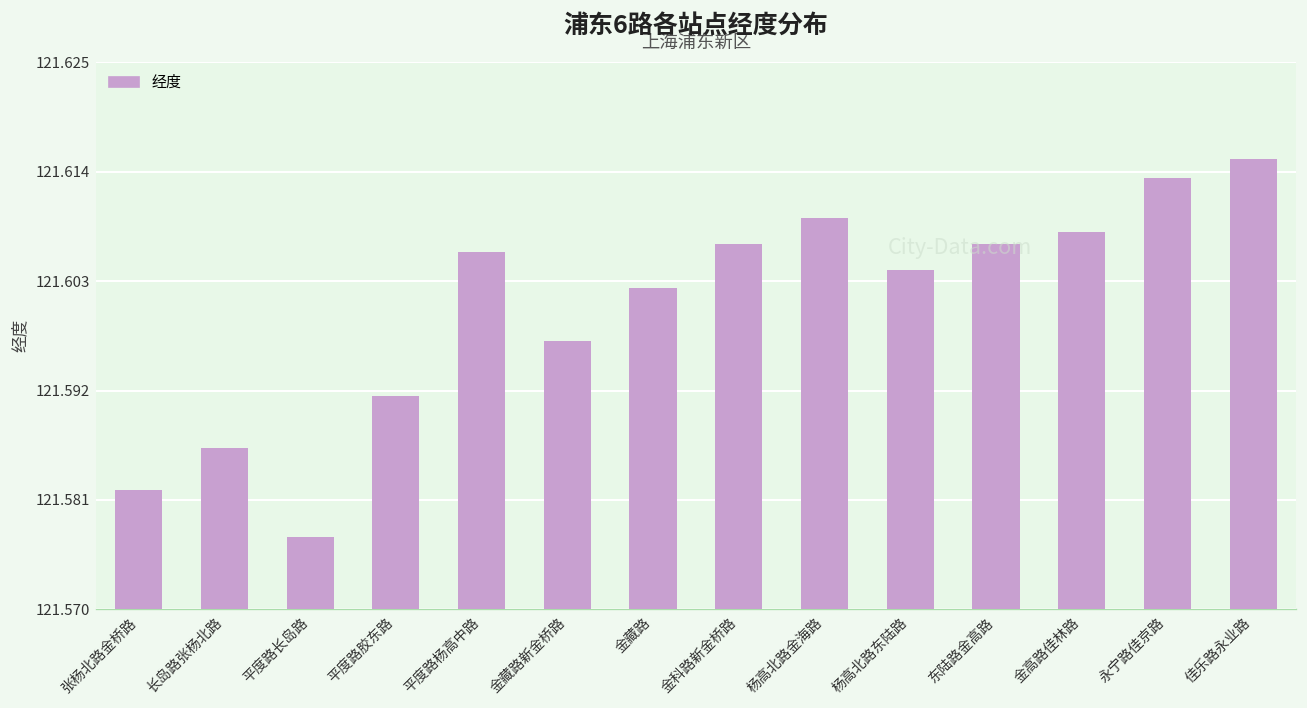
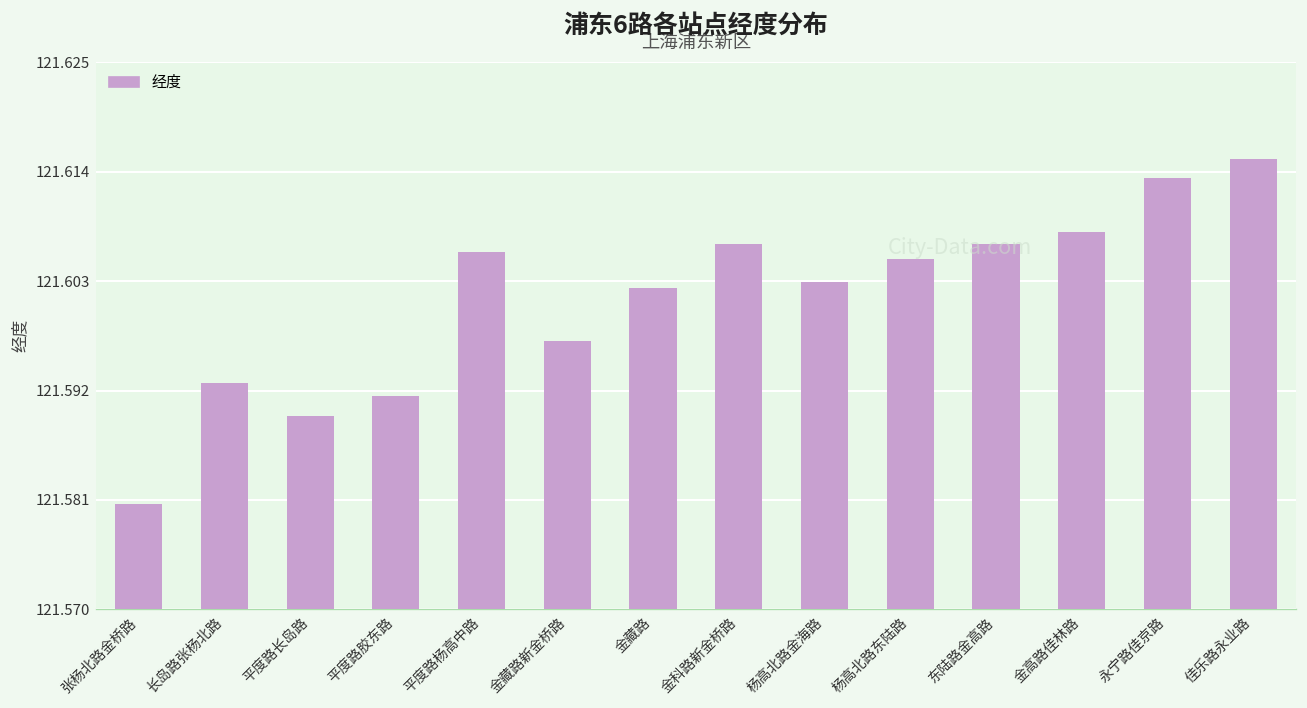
  {
-   "张杨北路金桥路": 121.582,
-   "长岛路张杨北路": 121.586,
-   "平度路长岛路": 121.577,
+   "张杨北路金桥路": 121.581,
+   "长岛路张杨北路": 121.593,
+   "平度路长岛路": 121.589,
    "平度路胶东路": 121.591,
    "平度路杨高中路": 121.606,
    "金藏路新金桥路": 121.597,
    "金藏路": 121.602,
    "金科路新金桥路": 121.607,
-   "杨高北路金海路": 121.609,
-   "杨高北路东陆路": 121.604,
+   "杨高北路金海路": 121.603,
+   "杨高北路东陆路": 121.605,
    "东陆路金高路": 121.607,
    "金高路佳林路": 121.608,
    "永宁路佳京路": 121.613,
    "佳乐路永业路": 121.615
  }
